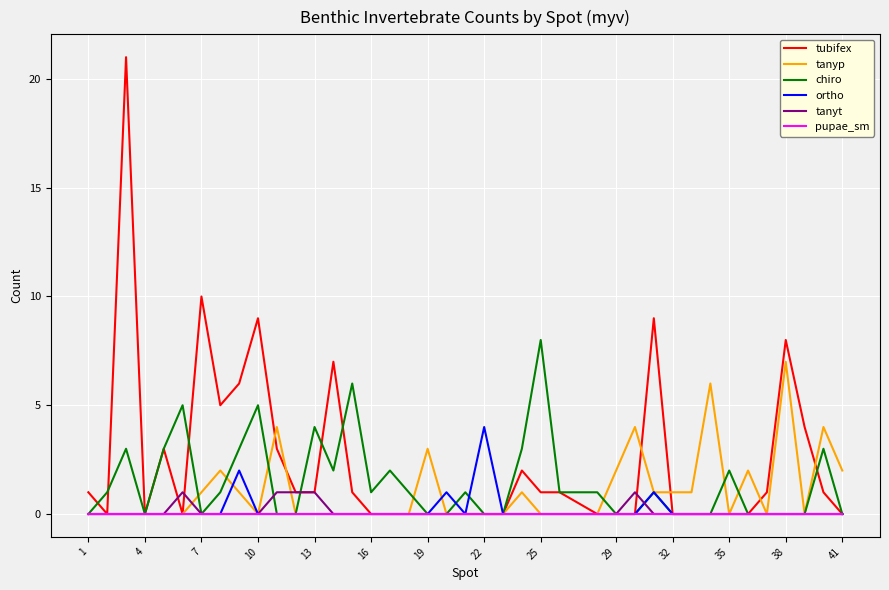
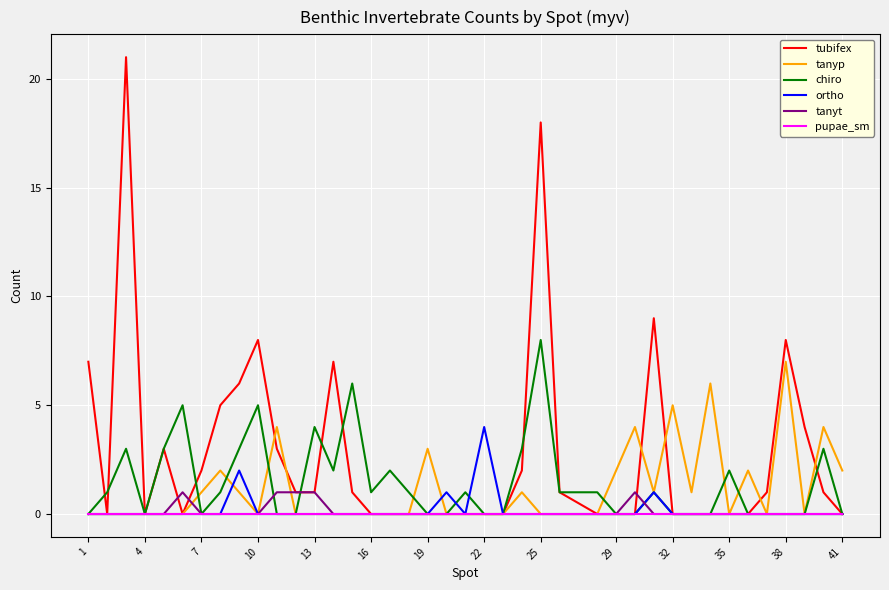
  {
    "tubifex": {
-     "1": 1,
-     "7": 10,
-     "10": 9,
-     "25": 1,
+     "1": 7,
+     "7": 2,
+     "10": 8,
+     "25": 18,
      "38": 8
    },
    "tanyp": {
      "7": 1,
      "19": 3,
      "29": 2,
-     "32": 1,
+     "32": 5,
      "38": 7,
      "41": 2
    },
    "chiro": {
      "10": 5,
      "13": 4,
      "16": 1,
      "25": 8,
      "35": 2
    },
    "ortho": {
      "22": 4
    }
  }
